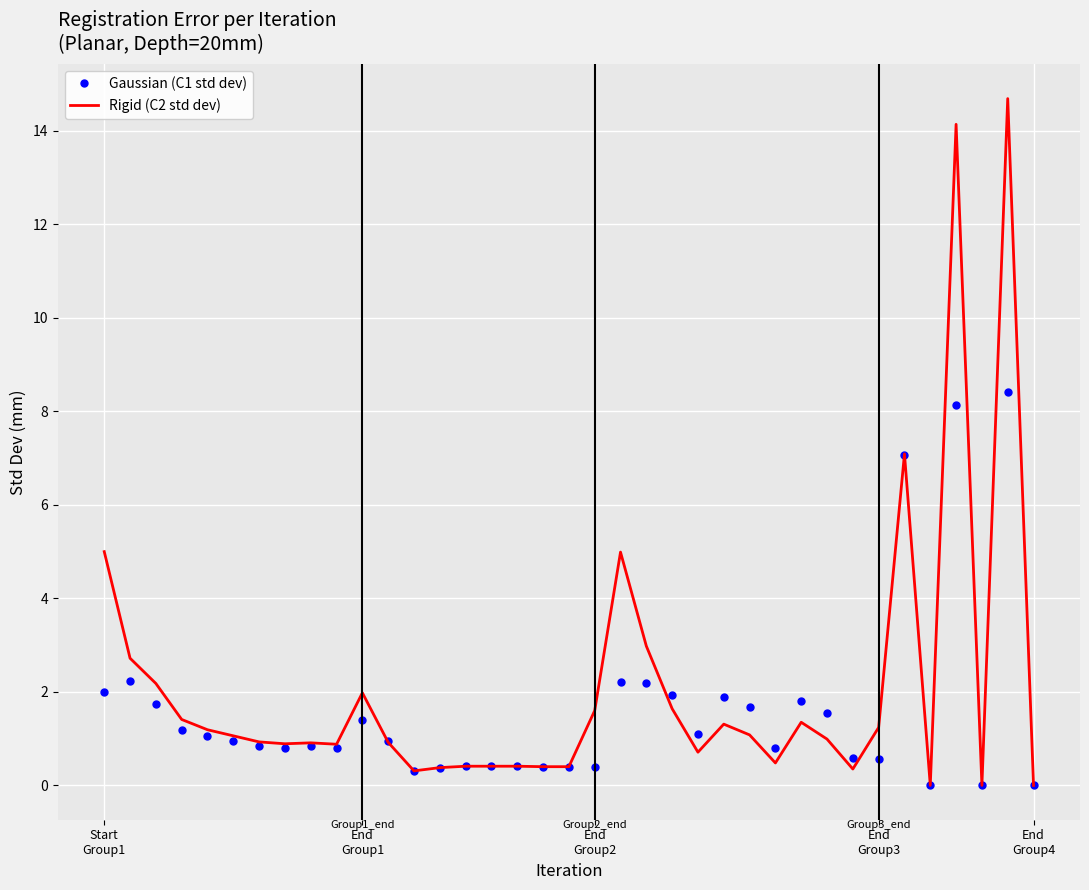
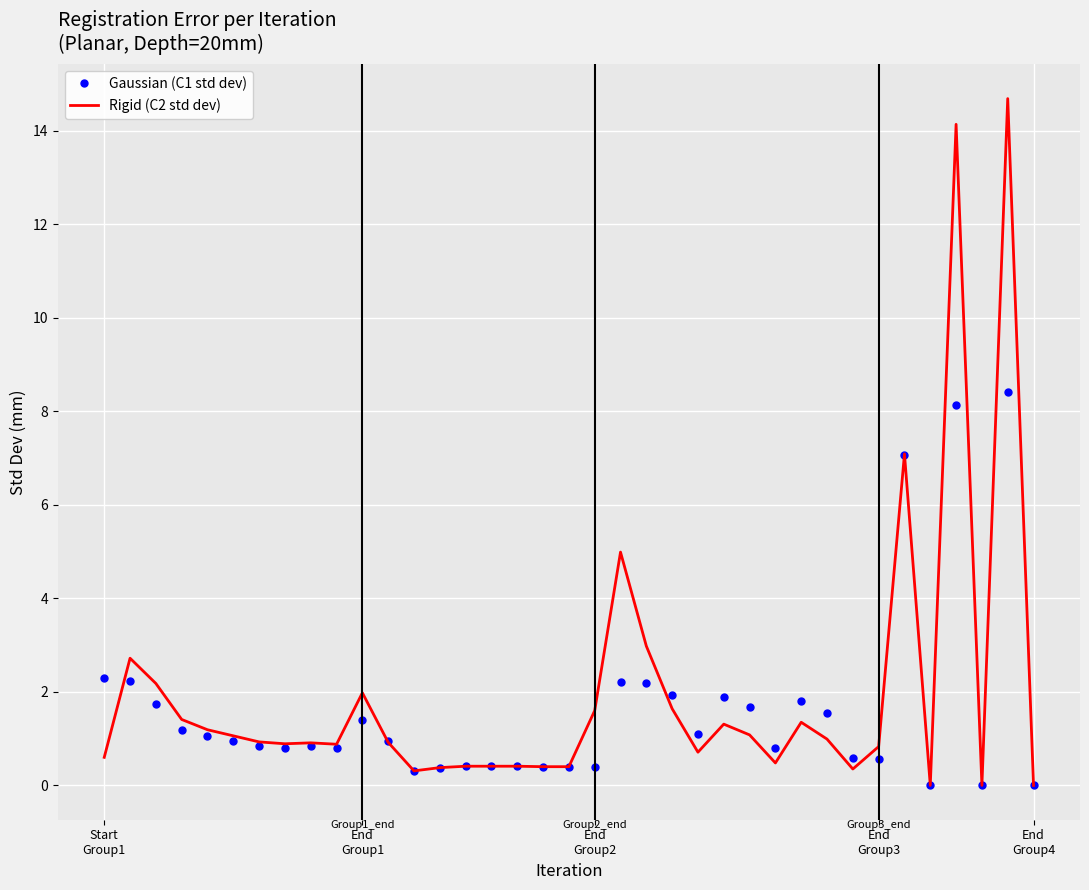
  {
    "Gaussian (C1 std dev)": {
-     "Start Group1": 2.0,
+     "Start Group1": 2.3,
      "End Group1": 1.4,
      "End Group2": 0.4,
      "End Group3": 0.6
    },
    "Rigid (C2 std dev)": {
-     "Start Group1": 5.0,
+     "Start Group1": 0.6,
      "End Group1": 2.0,
      "End Group2": 1.6,
-     "End Group3": 1.2
+     "End Group3": 0.8
    }
  }
